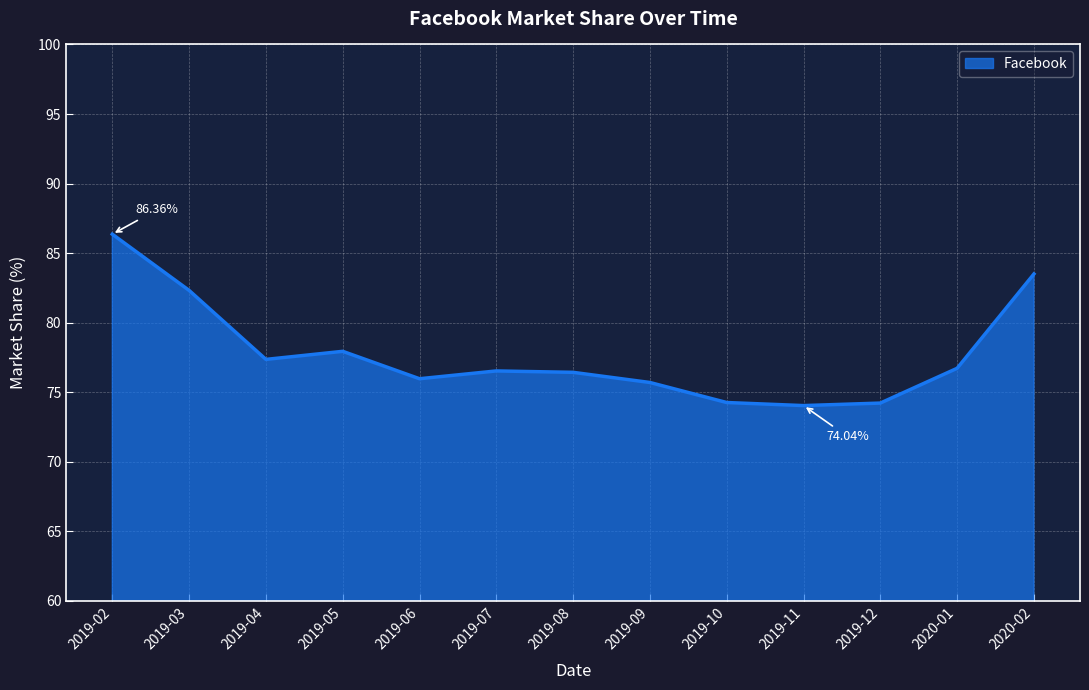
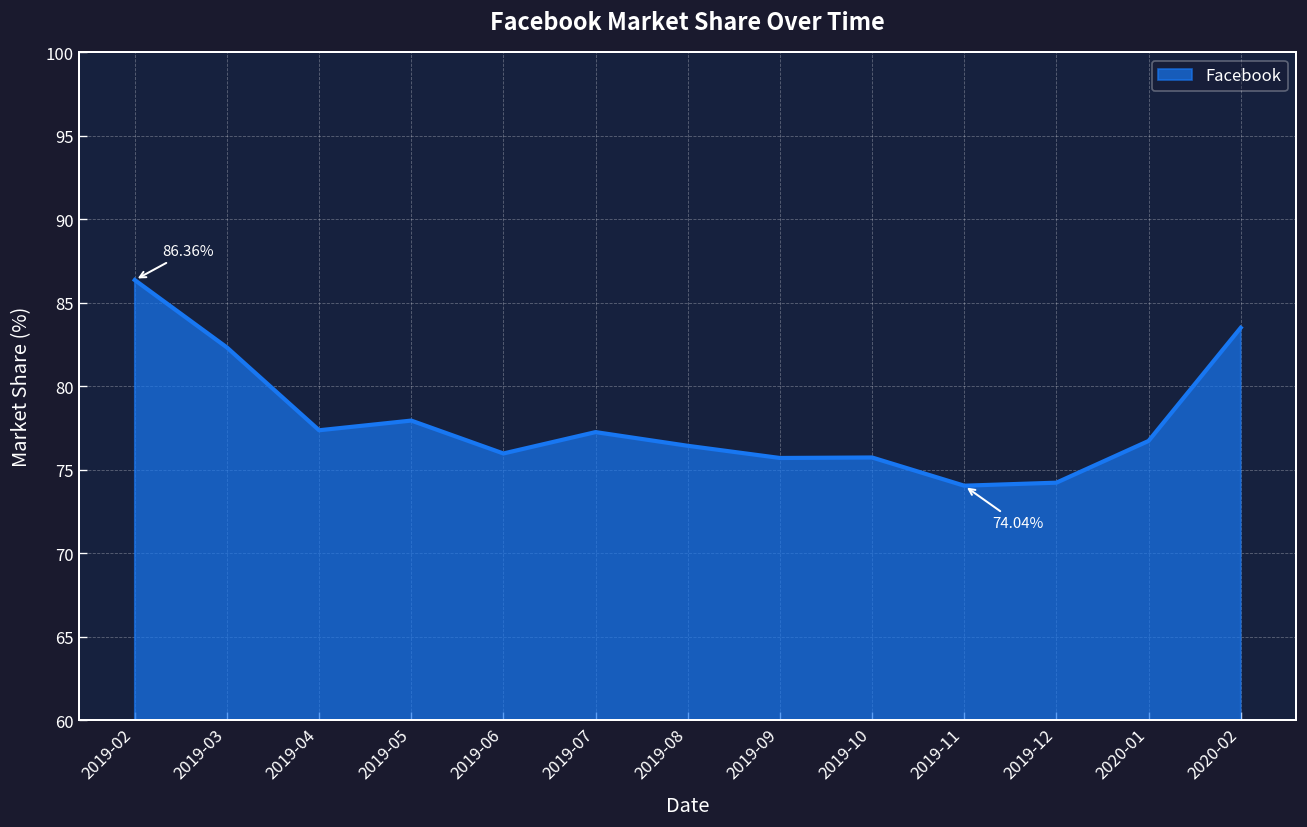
  {
    "2019-03": 82.3,
    "2019-04": 77.4,
    "2019-05": 77.9,
    "2019-06": 76.0,
-   "2019-07": 76.5,
+   "2019-07": 77.3,
    "2019-08": 76.4,
    "2019-09": 75.7,
-   "2019-10": 74.3,
+   "2019-10": 75.7,
    "2019-12": 74.2,
    "2020-01": 76.7,
    "2020-02": 83.5
  }
